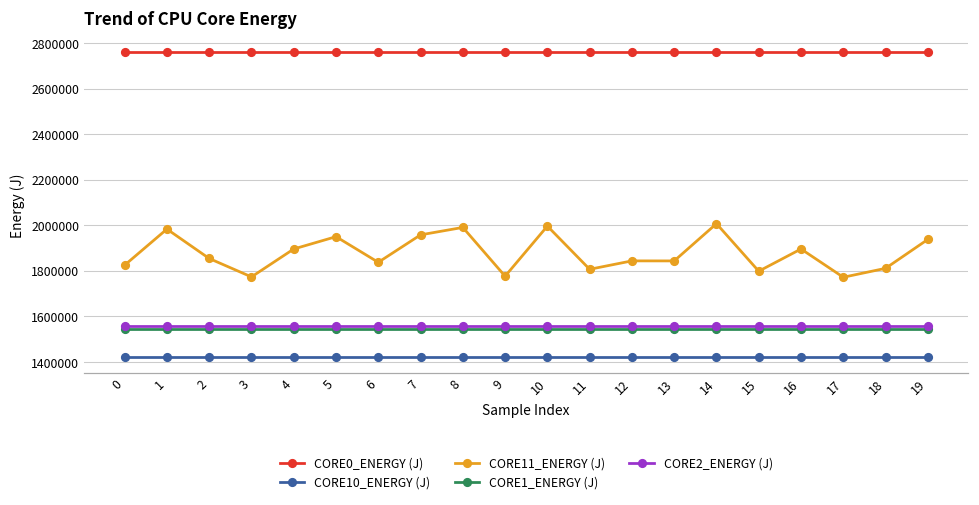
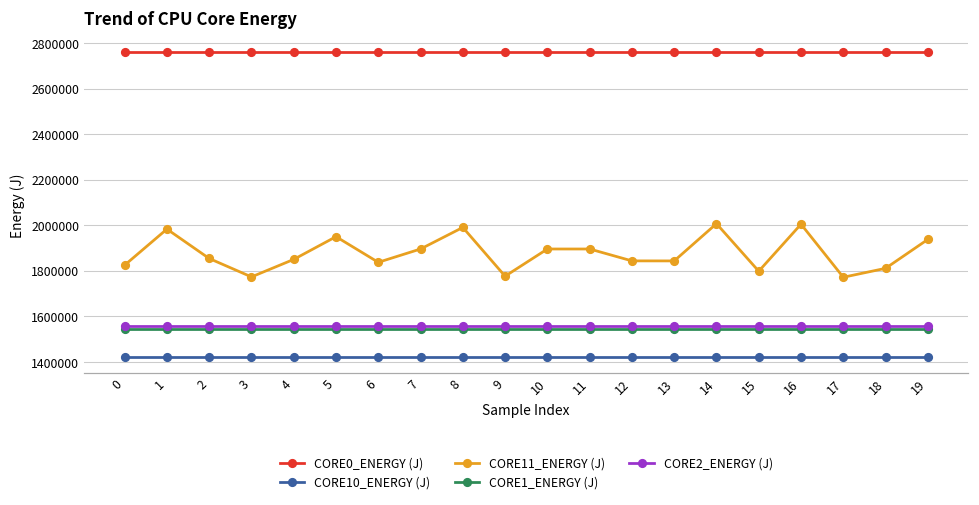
  {
    "CORE0_ENERGY (J)": {
      "0": 2760000,
      "1": 2760000,
      "2": 2760000,
      "3": 2760000,
      "4": 2760000,
      "5": 2760000,
      "6": 2760000,
      "7": 2760000,
      "8": 2760000,
      "9": 2760000,
      "10": 2760000,
      "11": 2760000,
      "12": 2760000,
      "13": 2760000,
      "14": 2760000,
      "15": 2760000,
      "16": 2760000,
      "17": 2760000,
      "18": 2760000,
      "19": 2760000
    },
    "CORE10_ENERGY (J)": {
      "0": 1420000,
      "1": 1420000,
      "2": 1420000,
      "3": 1420000,
      "4": 1420000,
      "5": 1420000,
      "6": 1420000,
      "7": 1420000,
      "8": 1420000,
      "9": 1420000,
      "10": 1420000,
      "11": 1420000,
      "12": 1420000,
      "13": 1420000,
      "14": 1420000,
      "15": 1420000,
      "16": 1420000,
      "17": 1420000,
      "18": 1420000,
      "19": 1420000
    },
    "CORE11_ENERGY (J)": {
      "0": 1830000,
      "1": 1980000,
      "2": 1850000,
      "3": 1770000,
-     "4": 1900000,
+     "4": 1850000,
      "5": 1950000,
      "6": 1840000,
-     "7": 1960000,
+     "7": 1900000,
      "8": 1990000,
      "9": 1780000,
-     "10": 2000000,
-     "11": 1810000,
+     "10": 1900000,
+     "11": 1900000,
      "12": 1840000,
      "13": 1840000,
      "14": 2010000,
      "15": 1800000,
-     "16": 1900000,
+     "16": 2000000,
      "17": 1770000,
      "18": 1810000,
      "19": 1940000
    },
    "CORE1_ENERGY (J)": {
      "0": 1540000,
      "1": 1540000,
      "2": 1540000,
      "3": 1540000,
      "4": 1540000,
      "5": 1540000,
      "6": 1540000,
      "7": 1540000,
      "8": 1540000,
      "9": 1540000,
      "10": 1540000,
      "11": 1540000,
      "12": 1540000,
      "13": 1540000,
      "14": 1540000,
      "15": 1540000,
      "16": 1540000,
      "17": 1540000,
      "18": 1540000,
      "19": 1540000
    },
    "CORE2_ENERGY (J)": {
      "0": 1560000,
      "1": 1560000,
      "2": 1560000,
      "3": 1560000,
      "4": 1560000,
      "5": 1560000,
      "6": 1560000,
      "7": 1560000,
      "8": 1560000,
      "9": 1560000,
      "10": 1560000,
      "11": 1560000,
      "12": 1560000,
      "13": 1560000,
      "14": 1560000,
      "15": 1560000,
      "16": 1560000,
      "17": 1560000,
      "18": 1560000,
      "19": 1560000
    }
  }
